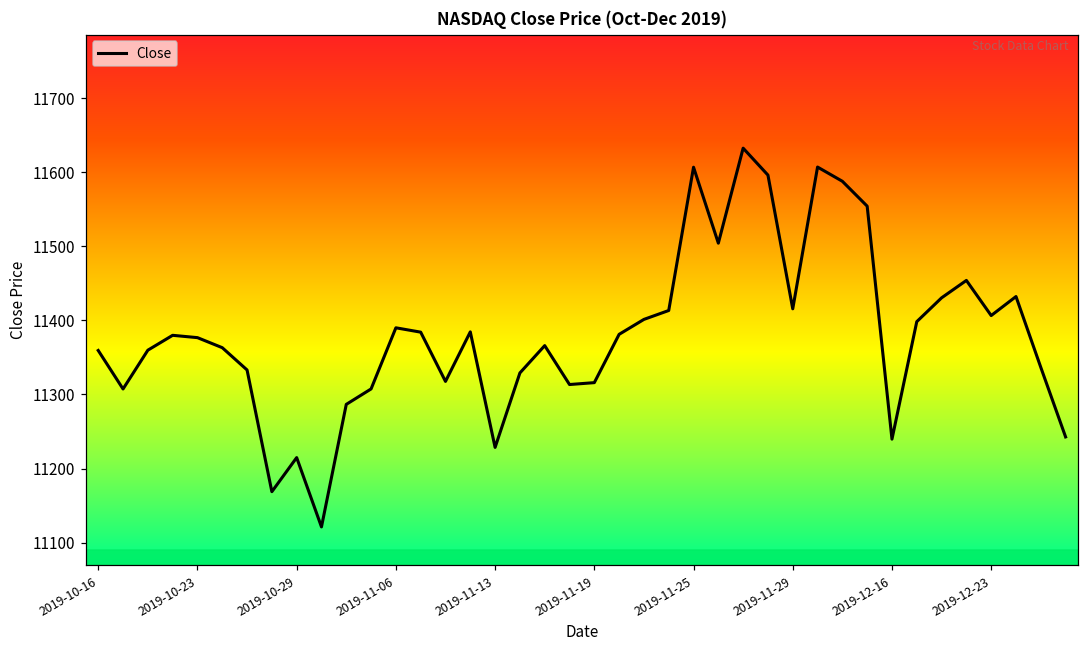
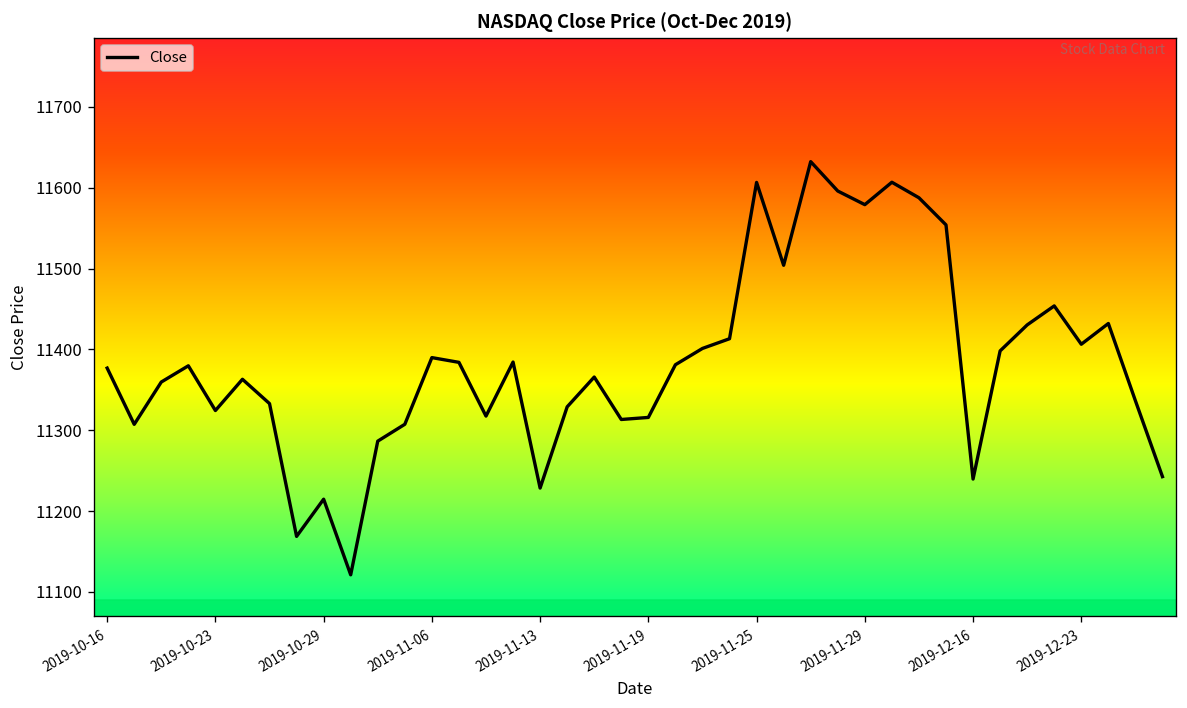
  {
-   "2019-10-16": 11360,
-   "2019-10-23": 11380,
+   "2019-10-16": 11380,
+   "2019-10-23": 11320,
    "2019-10-29": 11210,
    "2019-11-06": 11390,
    "2019-11-13": 11230,
    "2019-11-19": 11320,
    "2019-11-25": 11610,
-   "2019-11-29": 11420,
+   "2019-11-29": 11580,
    "2019-12-16": 11240,
    "2019-12-23": 11410
  }
